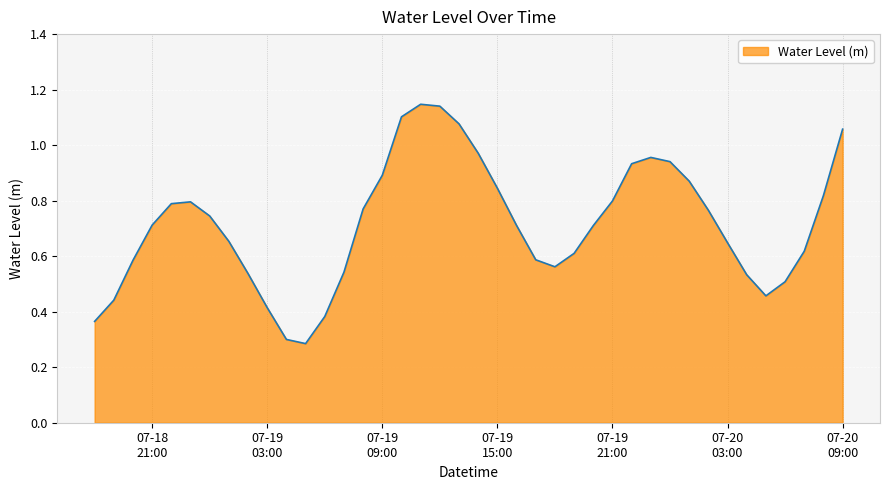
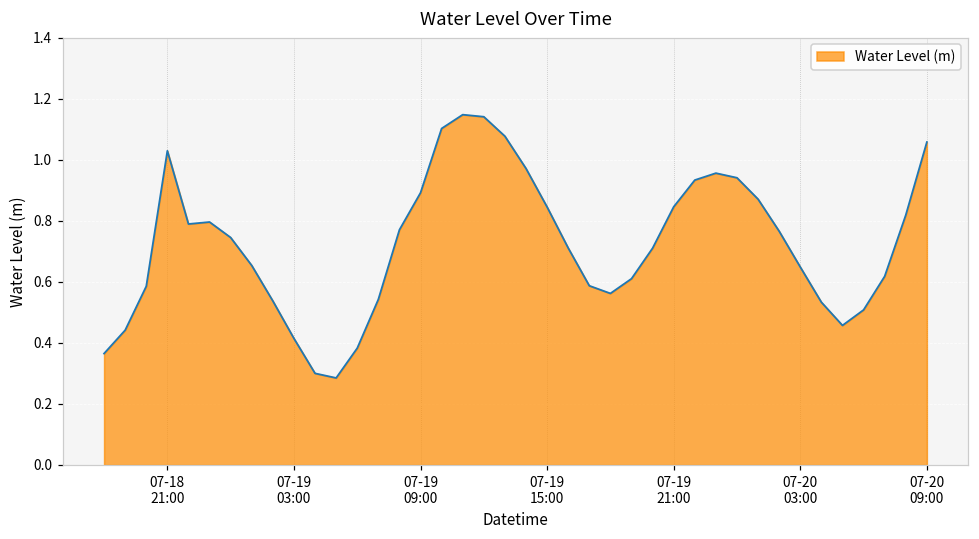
  {
-   "07-18 21:00": 0.71,
+   "07-18 21:00": 1.03,
    "07-19 03:00": 0.41,
    "07-19 09:00": 0.89,
    "07-19 15:00": 0.84,
-   "07-19 21:00": 0.80,
+   "07-19 21:00": 0.85,
    "07-20 03:00": 0.65,
    "07-20 09:00": 1.06
  }
